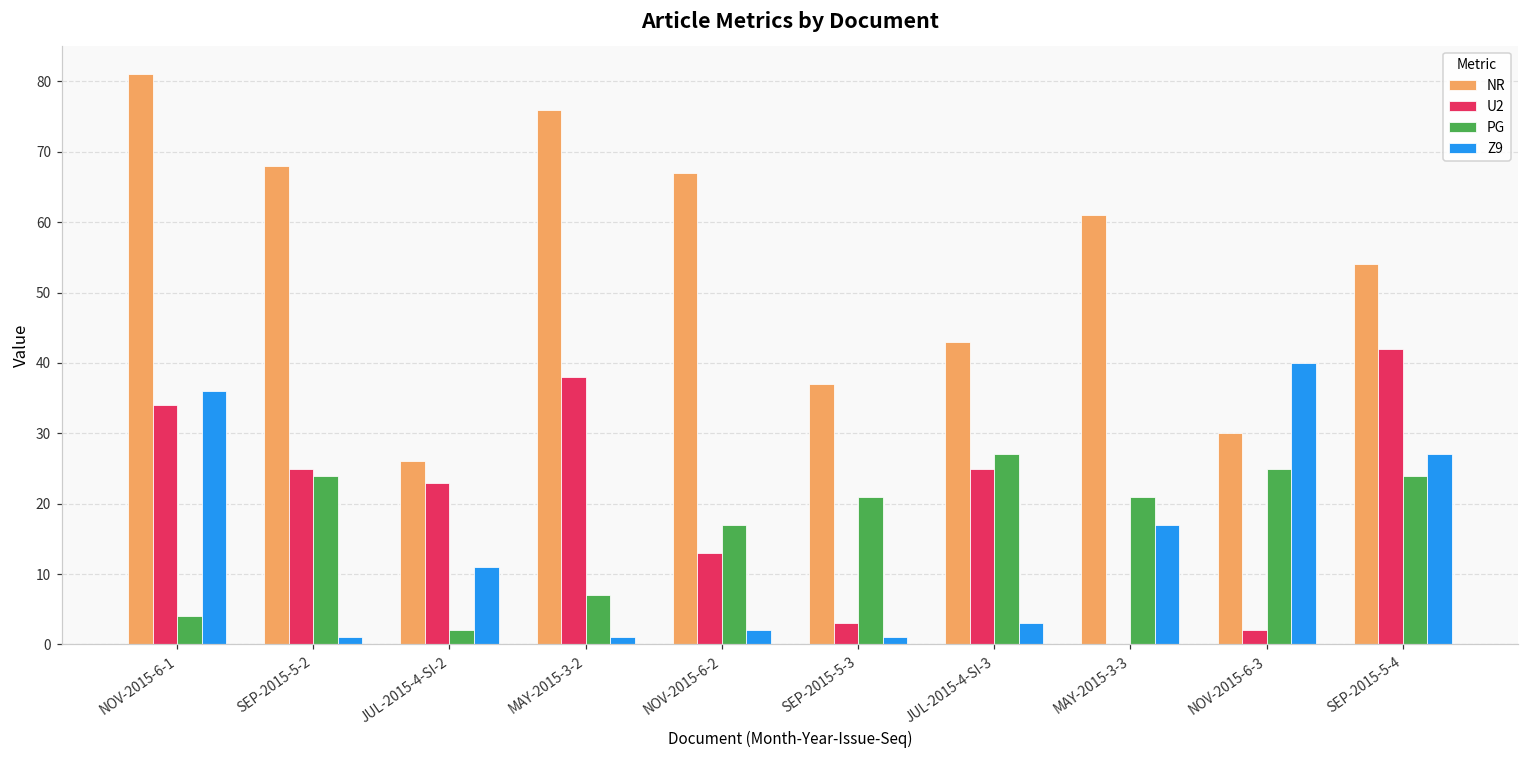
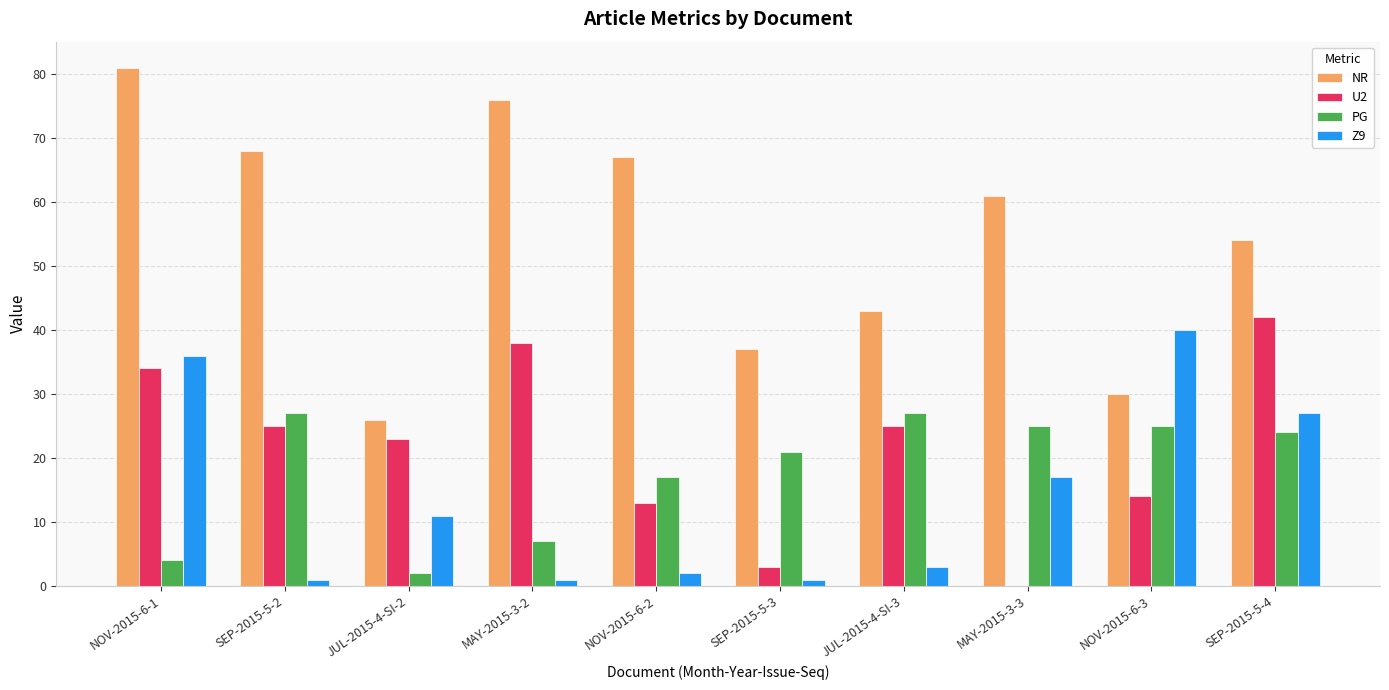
  {
    "NR": {
      "NOV-2015-6-1": 81,
      "SEP-2015-5-2": 68,
      "JUL-2015-4-SI-2": 26,
      "MAY-2015-3-2": 76,
      "NOV-2015-6-2": 67,
      "SEP-2015-5-3": 37,
      "JUL-2015-4-SI-3": 43,
      "MAY-2015-3-3": 61,
      "NOV-2015-6-3": 30,
      "SEP-2015-5-4": 54
    },
    "U2": {
      "NOV-2015-6-1": 34,
      "SEP-2015-5-2": 25,
      "JUL-2015-4-SI-2": 23,
      "MAY-2015-3-2": 38,
      "NOV-2015-6-2": 13,
      "SEP-2015-5-3": 3,
      "JUL-2015-4-SI-3": 25,
      "MAY-2015-3-3": 0,
-     "NOV-2015-6-3": 2,
+     "NOV-2015-6-3": 14,
      "SEP-2015-5-4": 42
    },
    "PG": {
      "NOV-2015-6-1": 4,
-     "SEP-2015-5-2": 24,
+     "SEP-2015-5-2": 27,
      "JUL-2015-4-SI-2": 2,
      "MAY-2015-3-2": 7,
      "NOV-2015-6-2": 17,
      "SEP-2015-5-3": 21,
      "JUL-2015-4-SI-3": 27,
-     "MAY-2015-3-3": 21,
+     "MAY-2015-3-3": 25,
      "NOV-2015-6-3": 25,
      "SEP-2015-5-4": 24
    },
    "Z9": {
      "NOV-2015-6-1": 36,
      "SEP-2015-5-2": 1,
      "JUL-2015-4-SI-2": 11,
      "MAY-2015-3-2": 1,
      "NOV-2015-6-2": 2,
      "SEP-2015-5-3": 1,
      "JUL-2015-4-SI-3": 3,
      "MAY-2015-3-3": 17,
      "NOV-2015-6-3": 40,
      "SEP-2015-5-4": 27
    }
  }
